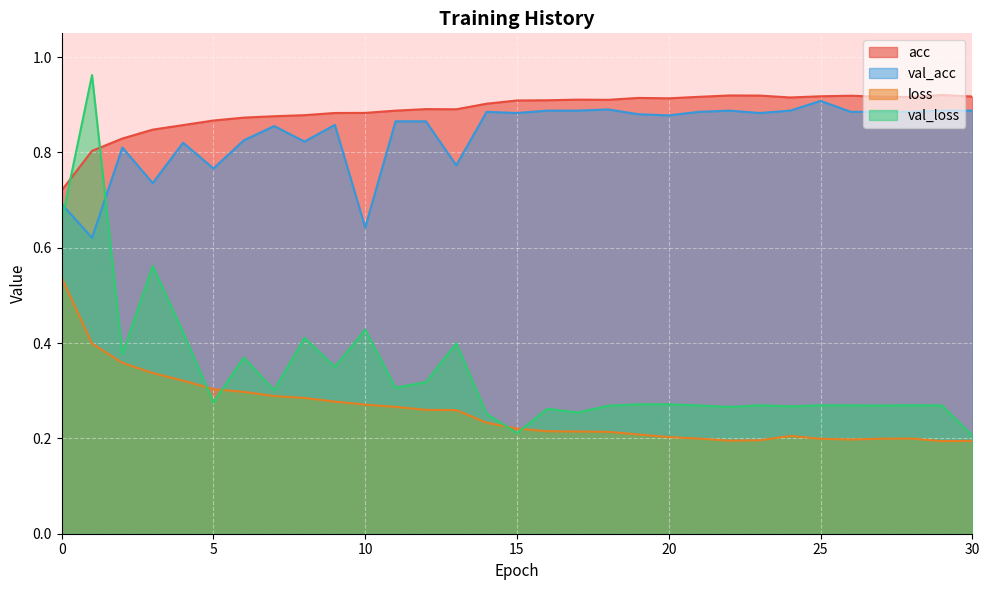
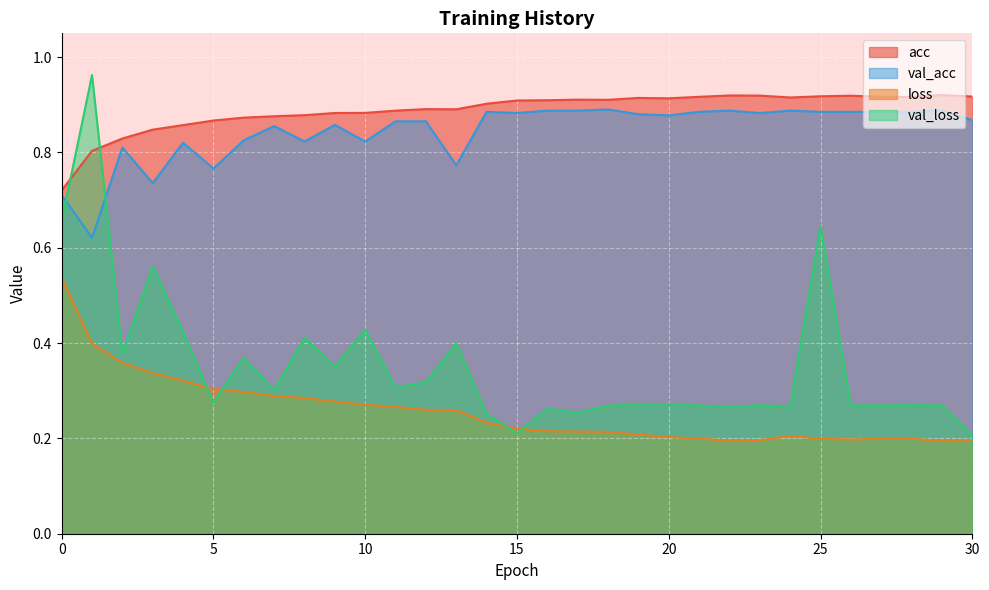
  {
    "val_acc": {
-     "0": 0.69,
+     "0": 0.71,
      "5": 0.77,
-     "10": 0.64,
+     "10": 0.82,
      "15": 0.88,
      "20": 0.88,
-     "25": 0.91,
-     "30": 0.89
+     "25": 0.89,
+     "30": 0.87
    },
    "val_loss": {
      "0": 0.66,
      "5": 0.28,
      "10": 0.43,
      "15": 0.21,
      "20": 0.27,
-     "25": 0.27,
+     "25": 0.65,
      "30": 0.21
    }
  }
